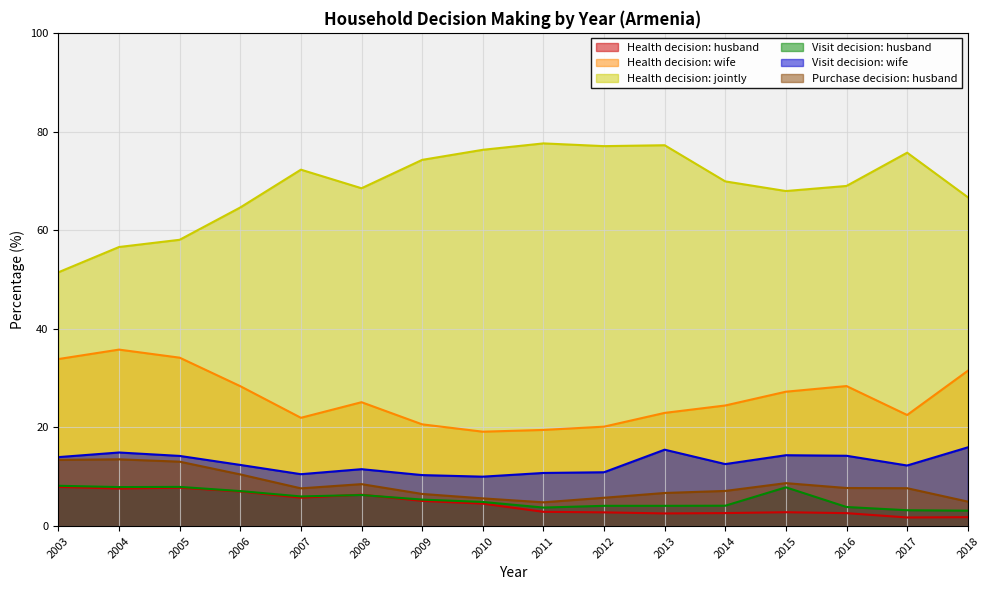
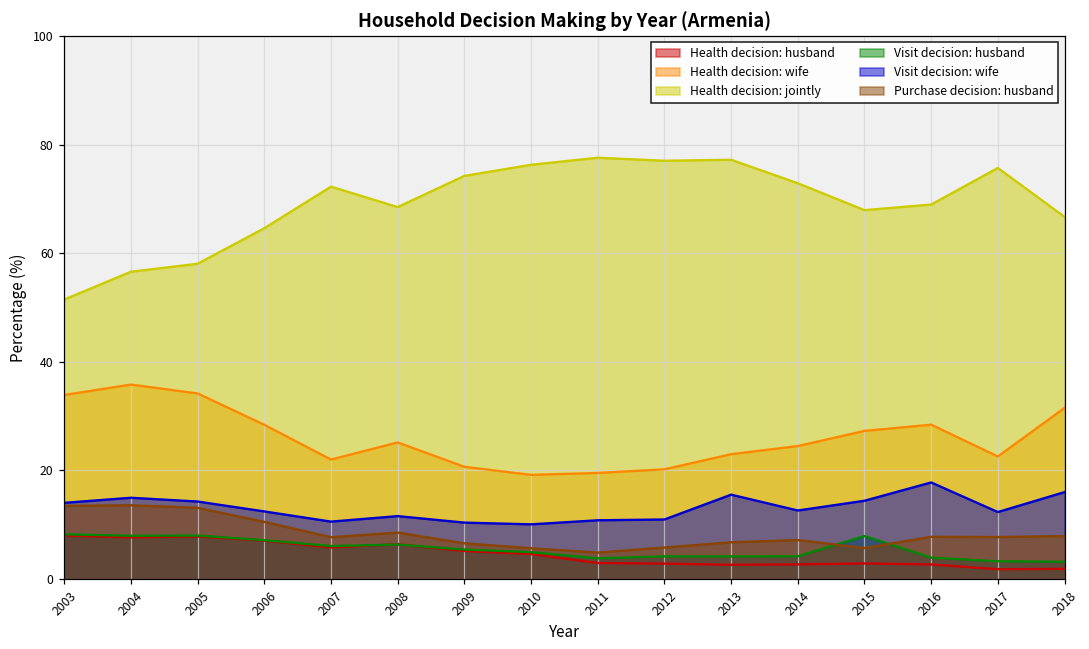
  {
    "Health decision: husband": {
      "2011": 3,
      "2012": 3,
      "2013": 3,
      "2014": 3,
      "2015": 3,
      "2016": 3,
      "2017": 2,
      "2018": 2
    },
    "Health decision: wife": {
      "2003": 34,
      "2004": 36,
      "2005": 34,
      "2006": 28,
      "2007": 22,
      "2008": 25,
      "2009": 21,
      "2010": 19,
      "2011": 20,
      "2012": 20,
      "2013": 23,
      "2014": 24,
      "2015": 27,
      "2016": 28,
      "2017": 23,
      "2018": 31
    },
    "Health decision: jointly": {
      "2003": 51,
      "2004": 57,
      "2005": 58,
      "2006": 65,
      "2007": 72,
      "2008": 68,
      "2009": 74,
      "2010": 76,
      "2011": 78,
      "2012": 77,
      "2013": 77,
-     "2014": 70,
+     "2014": 73,
      "2015": 68,
      "2016": 69,
      "2017": 76,
      "2018": 67
    },
    "Visit decision: husband": {
      "2011": 4,
      "2012": 4,
      "2013": 4,
      "2014": 4,
      "2015": 8,
      "2016": 4,
      "2017": 3,
      "2018": 3
    },
    "Visit decision: wife": {
      "2003": 14,
      "2004": 15,
      "2005": 14,
      "2006": 12,
      "2007": 11,
      "2008": 12,
      "2009": 10,
      "2010": 10,
      "2011": 11,
      "2012": 11,
      "2013": 16,
      "2014": 13,
      "2015": 14,
-     "2016": 14,
+     "2016": 18,
      "2017": 12,
      "2018": 16
    },
    "Purchase decision: husband": {
      "2003": 13,
      "2004": 14,
      "2005": 13,
      "2006": 10,
      "2007": 8,
      "2008": 9,
      "2009": 7,
      "2010": 6,
      "2011": 5,
      "2012": 6,
      "2013": 7,
      "2014": 7,
-     "2015": 9,
+     "2015": 6,
      "2016": 8,
      "2017": 8,
-     "2018": 5
+     "2018": 8
    }
  }
